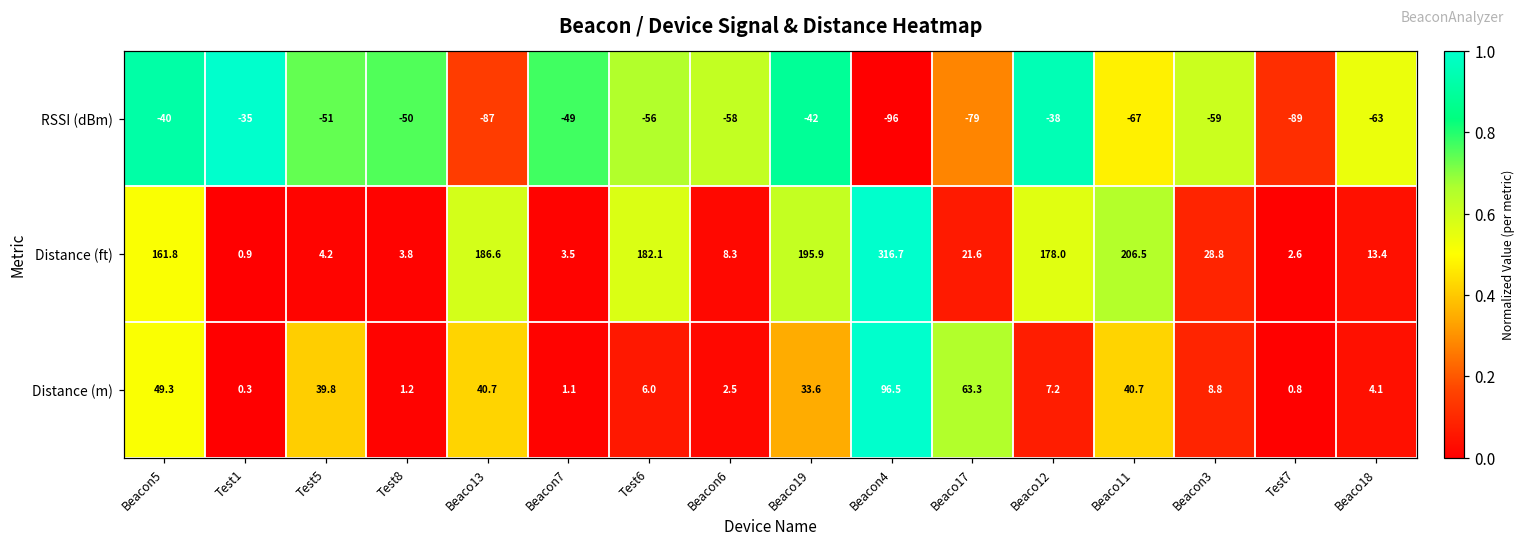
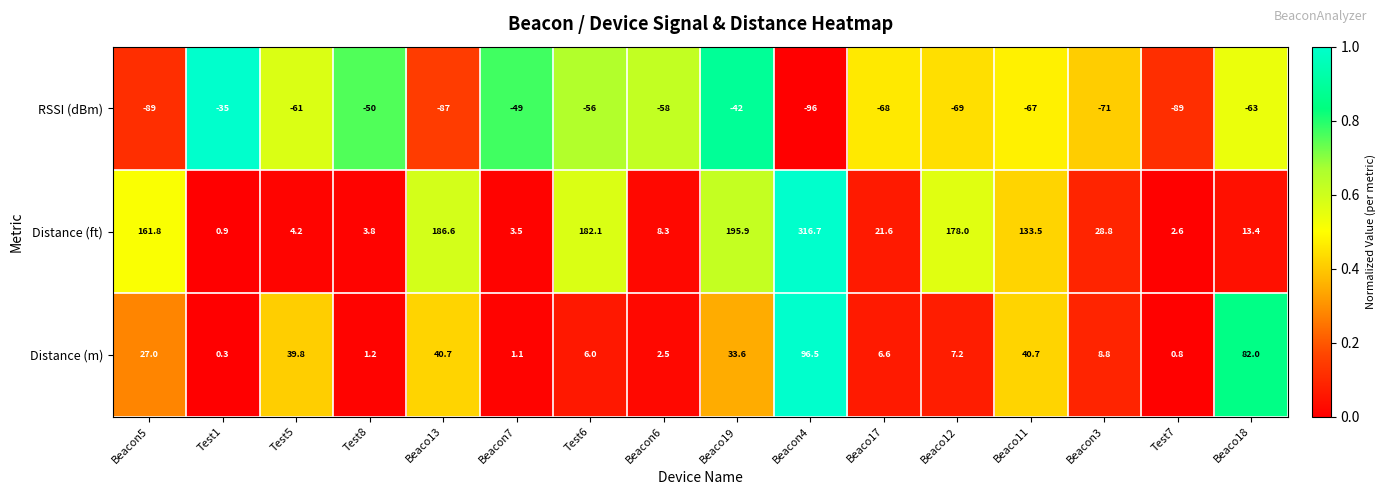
  {
    "RSSI (dBm)": {
-     "Beacon5": -40,
+     "Beacon5": -89,
      "Test1": -35,
-     "Test5": -51,
+     "Test5": -61,
      "Test8": -50,
      "Beaco13": -87,
      "Beacon7": -49,
      "Test6": -56,
      "Beacon6": -58,
      "Beaco19": -42,
      "Beacon4": -96,
-     "Beaco17": -79,
-     "Beaco12": -38,
+     "Beaco17": -68,
+     "Beaco12": -69,
      "Beaco11": -67,
-     "Beacon3": -59,
+     "Beacon3": -71,
      "Test7": -89,
      "Beaco18": -63
    },
    "Distance (ft)": {
      "Beacon5": 161.8,
      "Test1": 0.9,
      "Test5": 4.2,
      "Test8": 3.8,
      "Beaco13": 186.6,
      "Beacon7": 3.5,
      "Test6": 182.1,
      "Beacon6": 8.3,
      "Beaco19": 195.9,
      "Beacon4": 316.7,
      "Beaco17": 21.6,
      "Beaco12": 178.0,
-     "Beaco11": 206.5,
+     "Beaco11": 133.5,
      "Beacon3": 28.8,
      "Test7": 2.6,
      "Beaco18": 13.4
    },
    "Distance (m)": {
-     "Beacon5": 49.3,
+     "Beacon5": 27.0,
      "Test1": 0.3,
      "Test5": 39.8,
      "Test8": 1.2,
      "Beaco13": 40.7,
      "Beacon7": 1.1,
      "Test6": 6.0,
      "Beacon6": 2.5,
      "Beaco19": 33.6,
      "Beacon4": 96.5,
-     "Beaco17": 63.3,
+     "Beaco17": 6.6,
      "Beaco12": 7.2,
      "Beaco11": 40.7,
      "Beacon3": 8.8,
      "Test7": 0.8,
-     "Beaco18": 4.1
+     "Beaco18": 82.0
    }
  }
